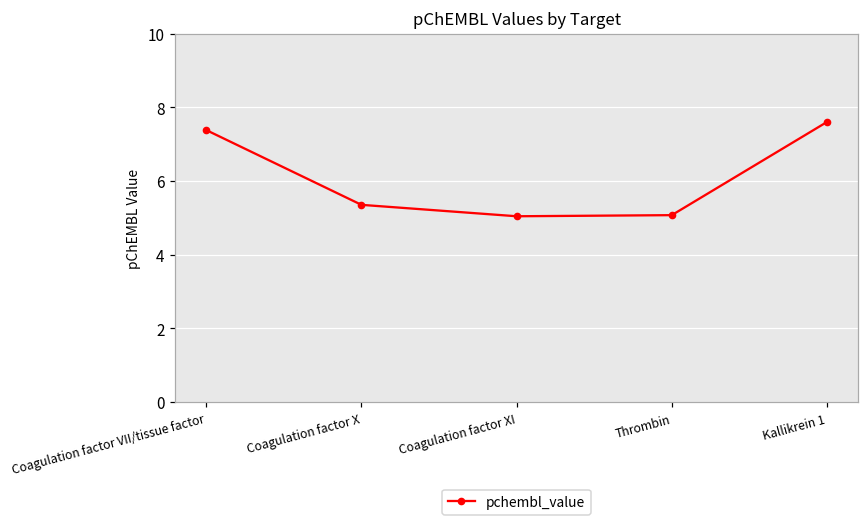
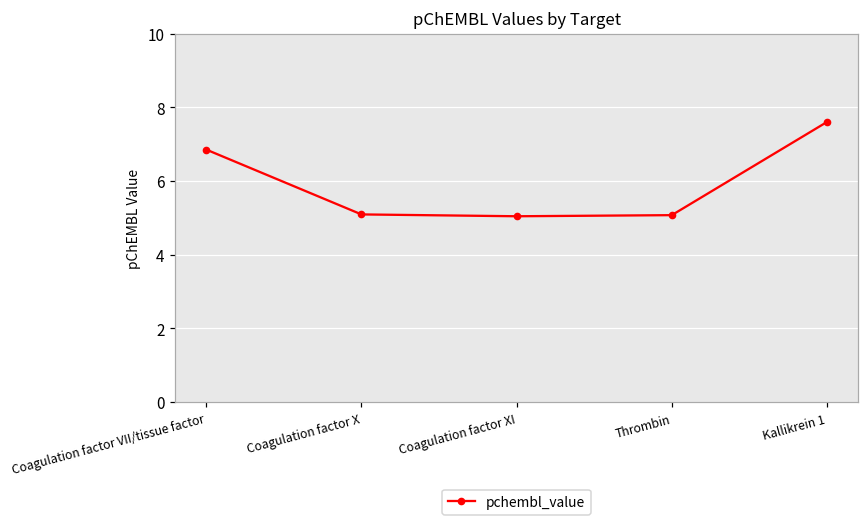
  {
-   "Coagulation factor VII/tissue factor": 7.4,
-   "Coagulation factor X": 5.4,
+   "Coagulation factor VII/tissue factor": 6.9,
+   "Coagulation factor X": 5.1,
    "Coagulation factor XI": 5.0,
    "Thrombin": 5.1,
    "Kallikrein 1": 7.6
  }
